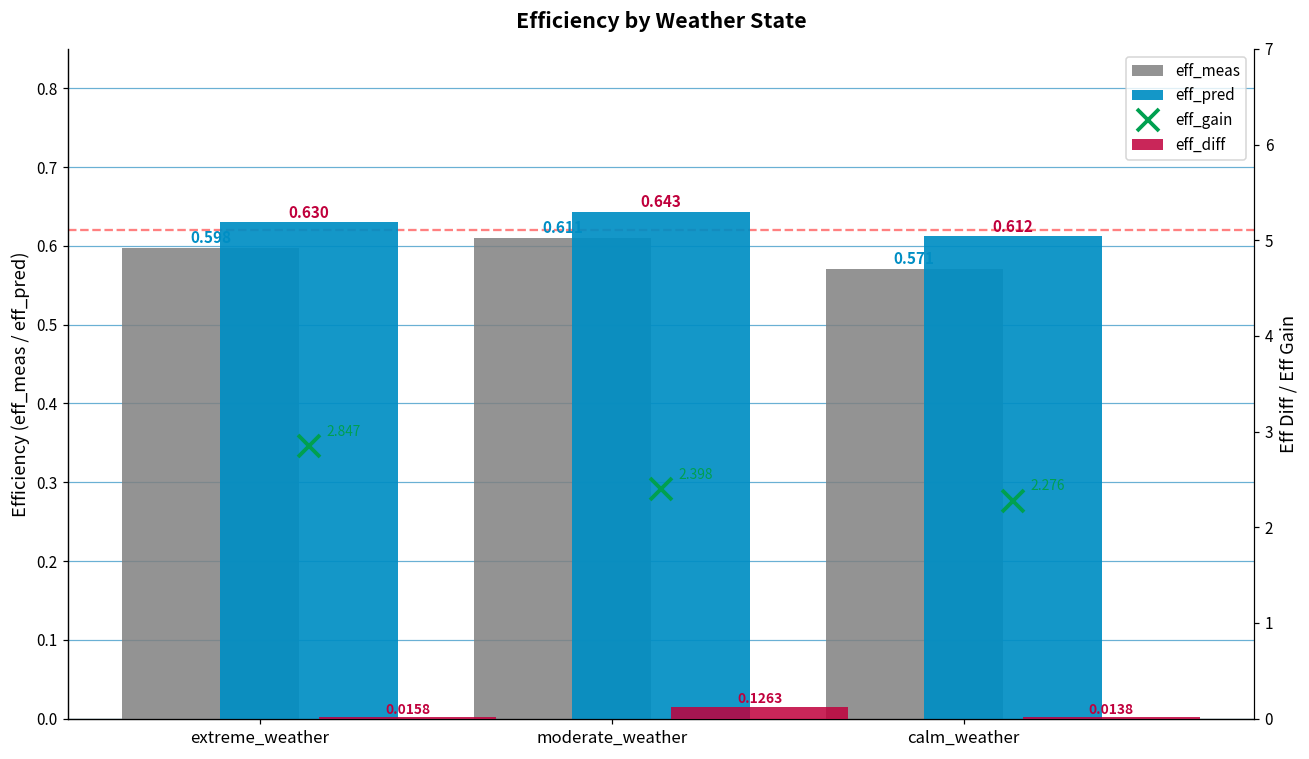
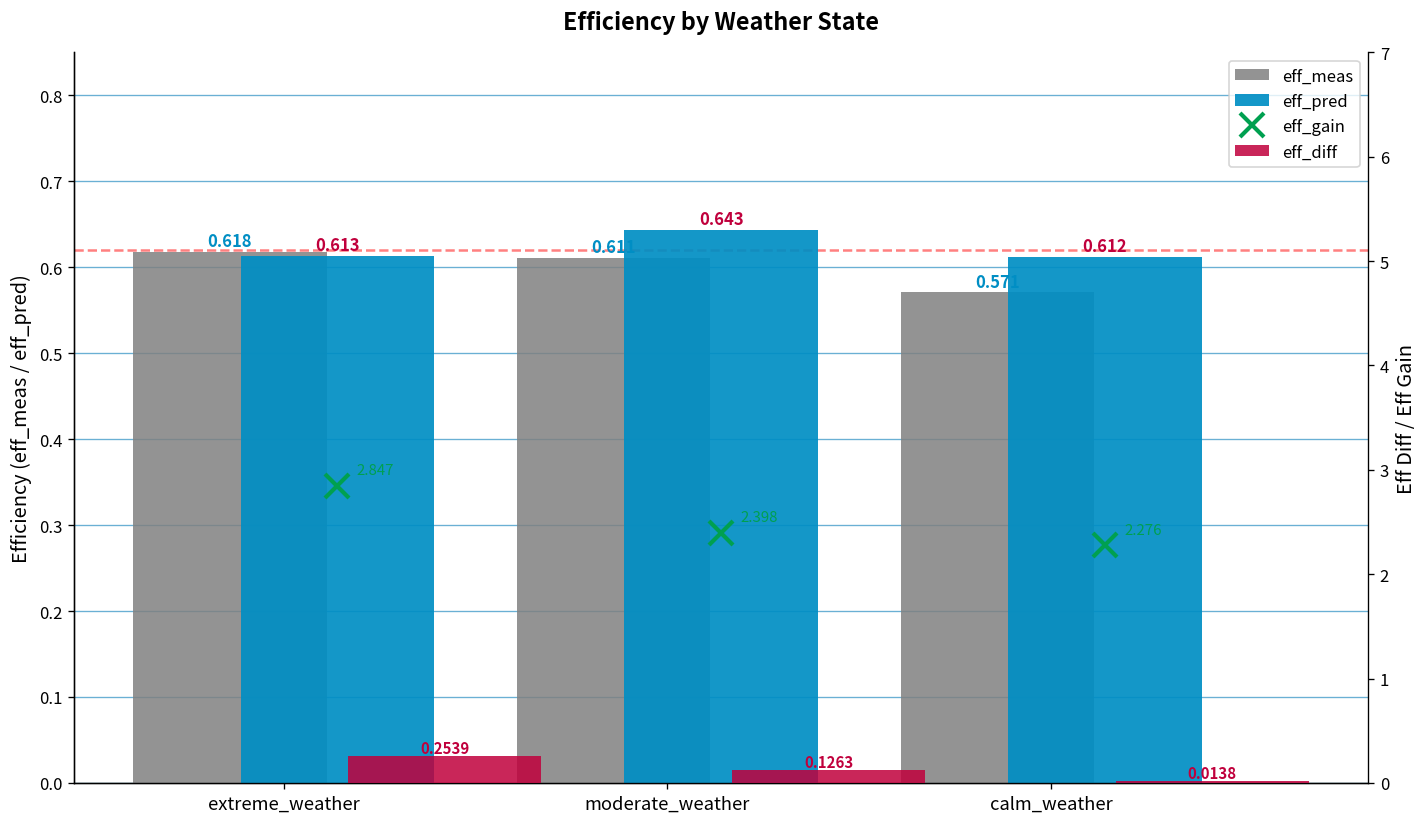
  {
    "eff_meas": {
-     "extreme_weather": 0.598,
+     "extreme_weather": 0.618,
      "moderate_weather": 0.611,
      "calm_weather": 0.571
    },
    "eff_pred": {
-     "extreme_weather": 0.630,
+     "extreme_weather": 0.613,
      "moderate_weather": 0.643,
      "calm_weather": 0.612
    },
    "eff_diff": {
-     "extreme_weather": 0.0158,
+     "extreme_weather": 0.2539,
      "moderate_weather": 0.1263,
      "calm_weather": 0.0138
    }
  }
